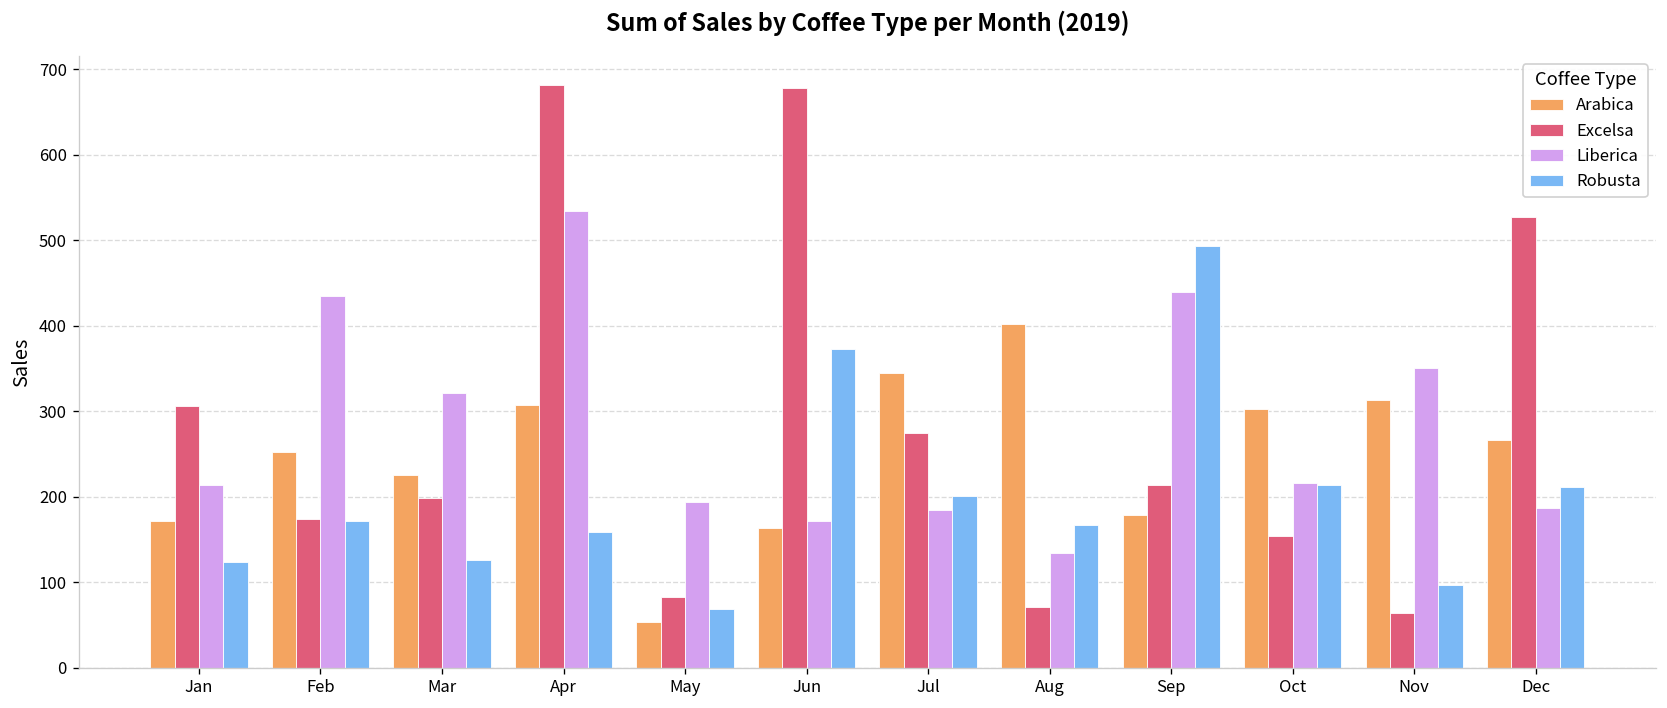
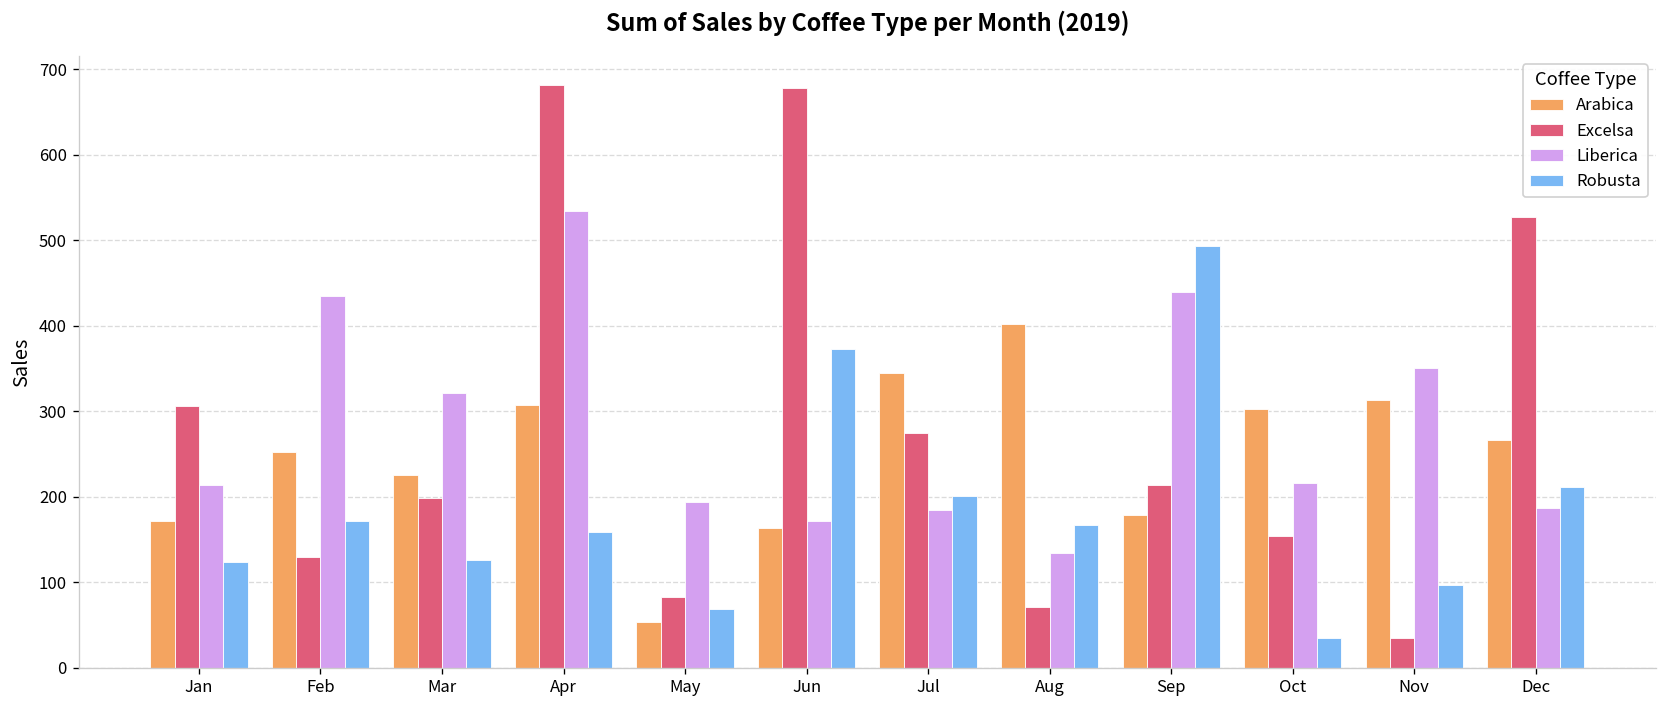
  {
    "Arabica": {
      "Jan": 170,
      "Feb": 250,
      "Mar": 220,
      "Apr": 310,
      "May": 50,
      "Jun": 160,
      "Jul": 350,
      "Aug": 400,
      "Sep": 180,
      "Oct": 300,
      "Nov": 310,
      "Dec": 270
    },
    "Excelsa": {
      "Jan": 310,
-     "Feb": 170,
+     "Feb": 130,
      "Mar": 200,
      "Apr": 680,
      "May": 80,
      "Jun": 680,
      "Jul": 270,
      "Aug": 70,
      "Sep": 210,
      "Oct": 150,
-     "Nov": 60,
+     "Nov": 30,
      "Dec": 530
    },
    "Liberica": {
      "Jan": 210,
      "Feb": 430,
      "Mar": 320,
      "Apr": 530,
      "May": 190,
      "Jun": 170,
      "Jul": 180,
      "Aug": 130,
      "Sep": 440,
      "Oct": 220,
      "Nov": 350,
      "Dec": 190
    },
    "Robusta": {
      "Jan": 120,
      "Feb": 170,
      "Mar": 130,
      "Apr": 160,
      "May": 70,
      "Jun": 370,
      "Jul": 200,
      "Aug": 170,
      "Sep": 490,
-     "Oct": 210,
+     "Oct": 40,
      "Nov": 100,
      "Dec": 210
    }
  }
